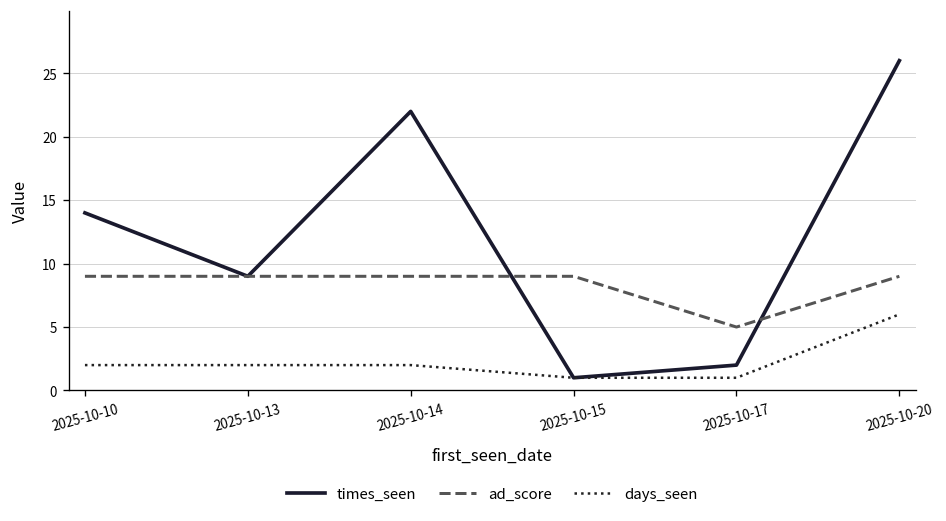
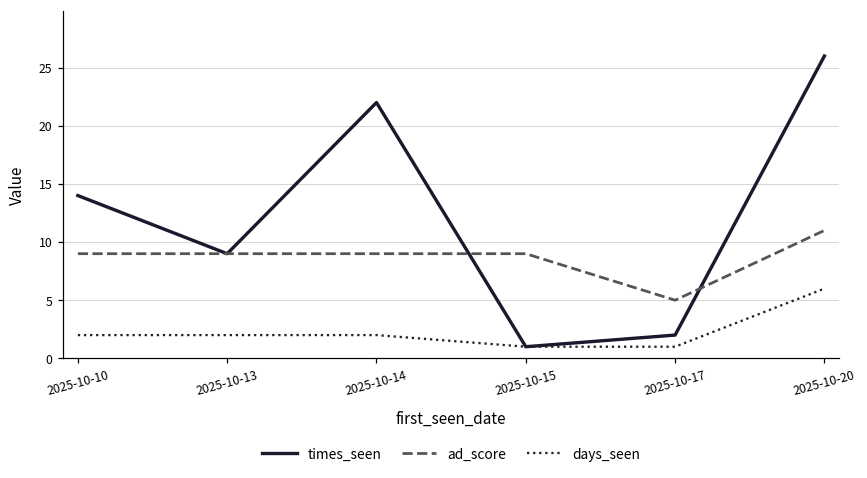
  {
    "ad_score": {
      "2025-10-10": 9,
      "2025-10-14": 9,
      "2025-10-15": 9,
      "2025-10-17": 5,
-     "2025-10-20": 9
+     "2025-10-20": 11
    }
  }
